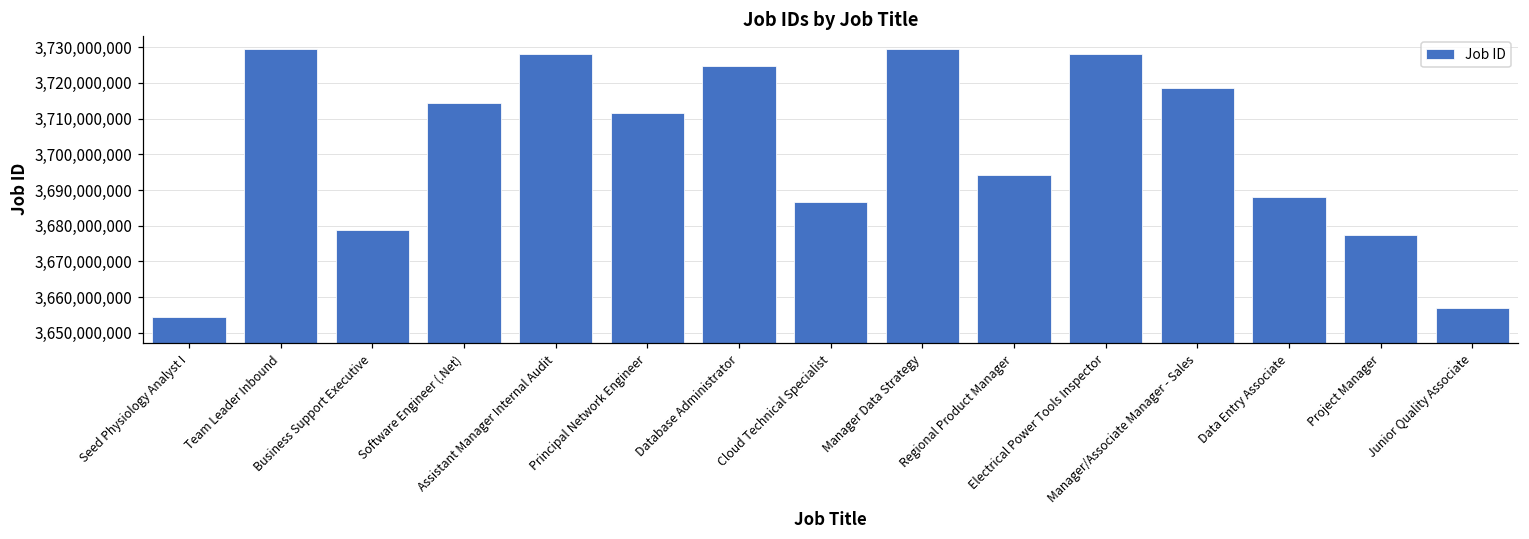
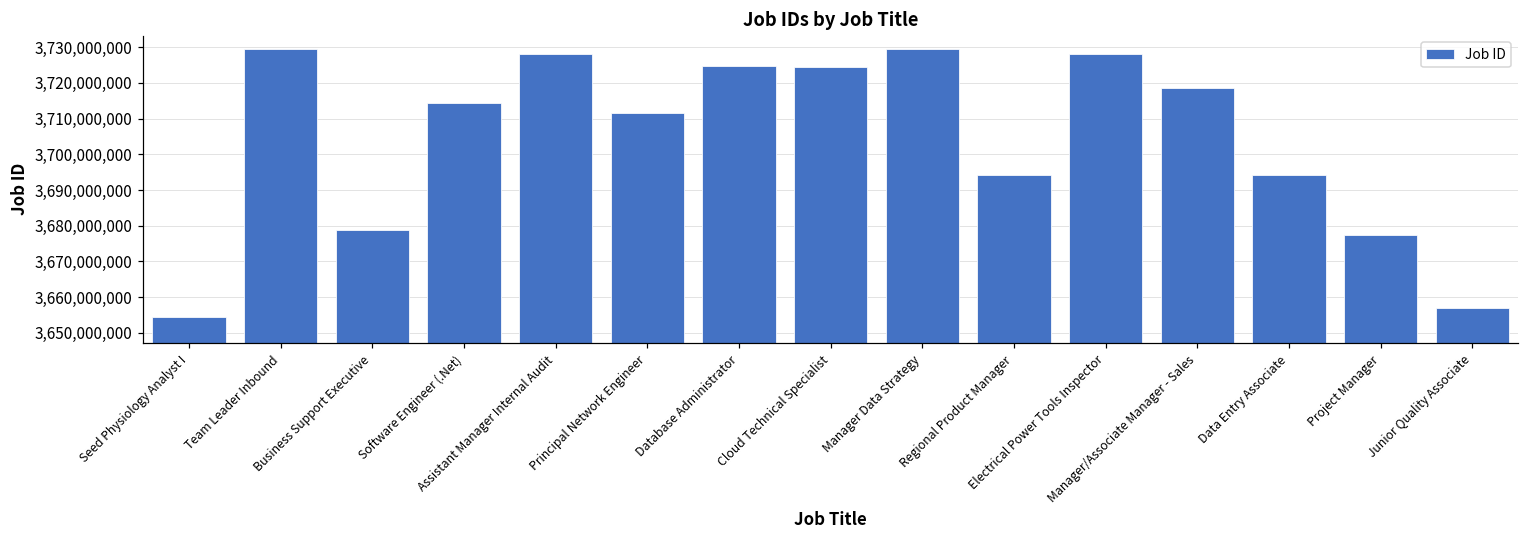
  {
    "Seed Physiology Analyst I": "3,654,000,000",
    "Team Leader Inbound": "3,730,000,000",
    "Business Support Executive": "3,679,000,000",
    "Software Engineer (.Net)": "3,714,000,000",
    "Assistant Manager Internal Audit": "3,728,000,000",
    "Principal Network Engineer": "3,712,000,000",
    "Database Administrator": "3,725,000,000",
-   "Cloud Technical Specialist": "3,687,000,000",
+   "Cloud Technical Specialist": "3,724,000,000",
    "Manager Data Strategy": "3,729,000,000",
    "Regional Product Manager": "3,694,000,000",
    "Electrical Power Tools Inspector": "3,728,000,000",
    "Manager/Associate Manager - Sales": "3,719,000,000",
-   "Data Entry Associate": "3,688,000,000",
+   "Data Entry Associate": "3,694,000,000",
    "Project Manager": "3,677,000,000",
    "Junior Quality Associate": "3,657,000,000"
  }
